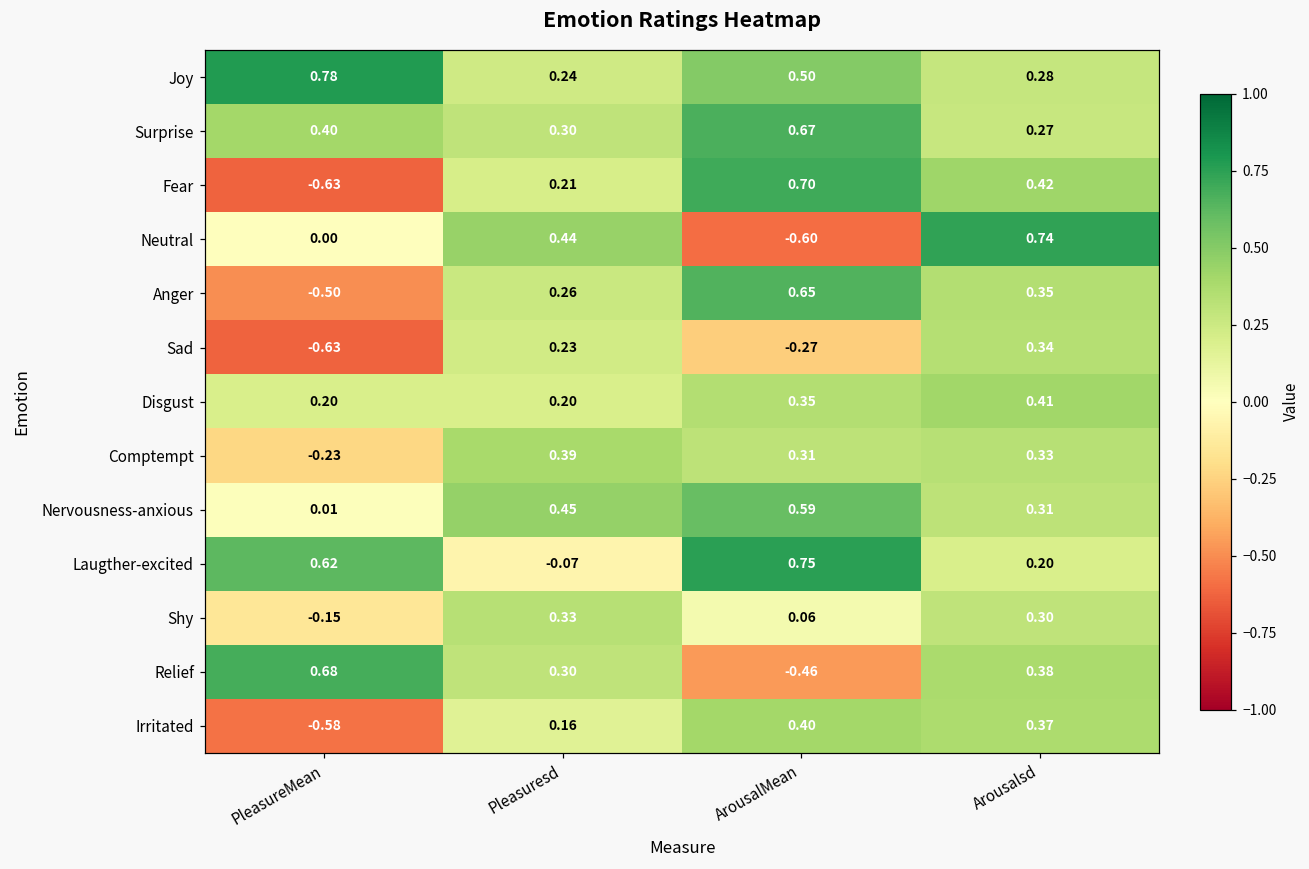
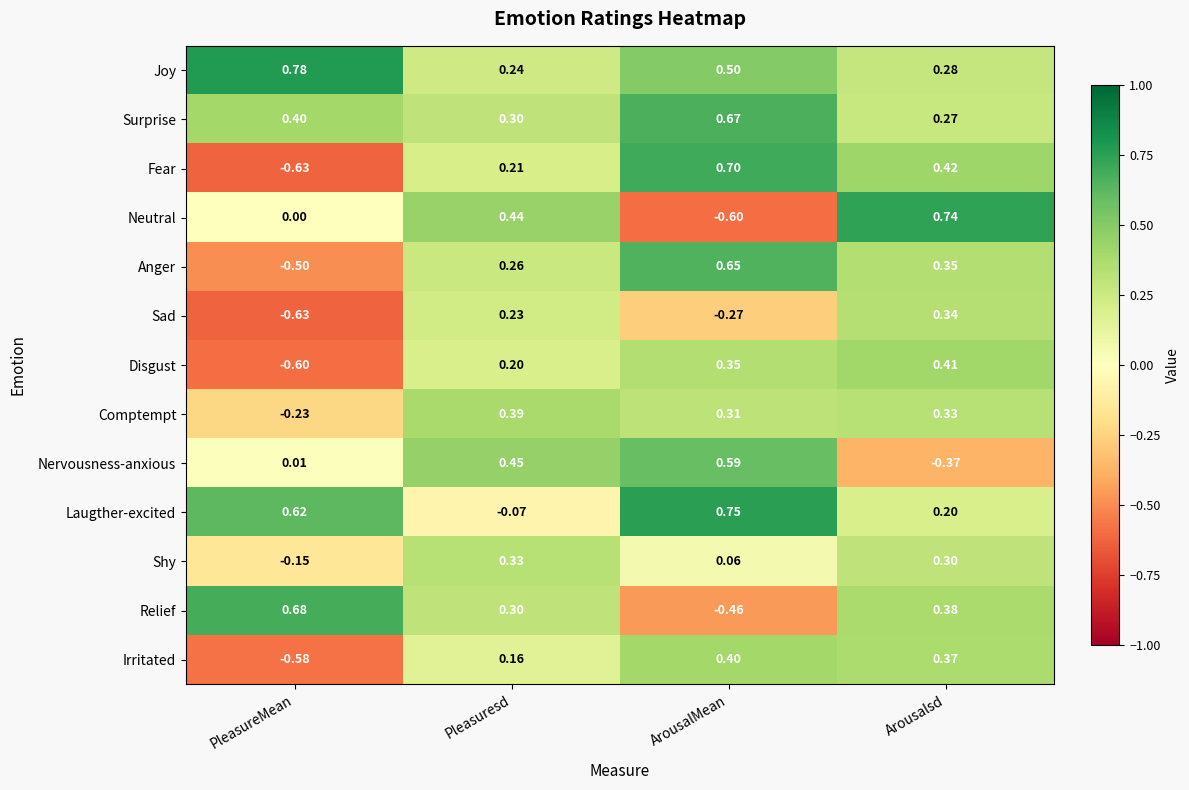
  {
    "Joy": {
      "PleasureMean": 0.78,
      "Pleasuresd": 0.24,
      "ArousalMean": 0.50,
      "Arousalsd": 0.28
    },
    "Surprise": {
      "PleasureMean": 0.40,
      "Pleasuresd": 0.30,
      "ArousalMean": 0.67,
      "Arousalsd": 0.27
    },
    "Fear": {
      "PleasureMean": -0.63,
      "Pleasuresd": 0.21,
      "ArousalMean": 0.70,
      "Arousalsd": 0.42
    },
    "Neutral": {
      "PleasureMean": 0.00,
      "Pleasuresd": 0.44,
      "ArousalMean": -0.60,
      "Arousalsd": 0.74
    },
    "Anger": {
      "PleasureMean": -0.50,
      "Pleasuresd": 0.26,
      "ArousalMean": 0.65,
      "Arousalsd": 0.35
    },
    "Sad": {
      "PleasureMean": -0.63,
      "Pleasuresd": 0.23,
      "ArousalMean": -0.27,
      "Arousalsd": 0.34
    },
    "Disgust": {
-     "PleasureMean": 0.20,
+     "PleasureMean": -0.60,
      "Pleasuresd": 0.20,
      "ArousalMean": 0.35,
      "Arousalsd": 0.41
    },
    "Comptempt": {
      "PleasureMean": -0.23,
      "Pleasuresd": 0.39,
      "ArousalMean": 0.31,
      "Arousalsd": 0.33
    },
    "Nervousness-anxious": {
      "PleasureMean": 0.01,
      "Pleasuresd": 0.45,
      "ArousalMean": 0.59,
-     "Arousalsd": 0.31
+     "Arousalsd": -0.37
    },
    "Laugther-excited": {
      "PleasureMean": 0.62,
      "Pleasuresd": -0.07,
      "ArousalMean": 0.75,
      "Arousalsd": 0.20
    },
    "Shy": {
      "PleasureMean": -0.15,
      "Pleasuresd": 0.33,
      "ArousalMean": 0.06,
      "Arousalsd": 0.30
    },
    "Relief": {
      "PleasureMean": 0.68,
      "Pleasuresd": 0.30,
      "ArousalMean": -0.46,
      "Arousalsd": 0.38
    },
    "Irritated": {
      "PleasureMean": -0.58,
      "Pleasuresd": 0.16,
      "ArousalMean": 0.40,
      "Arousalsd": 0.37
    }
  }
